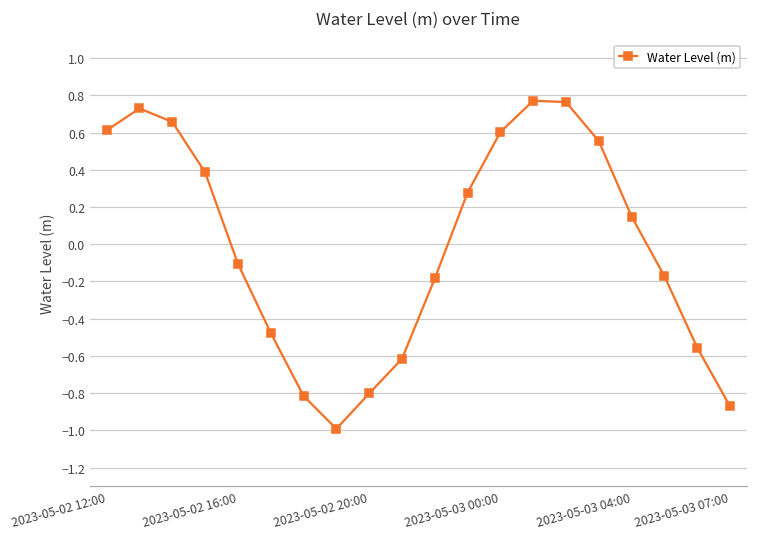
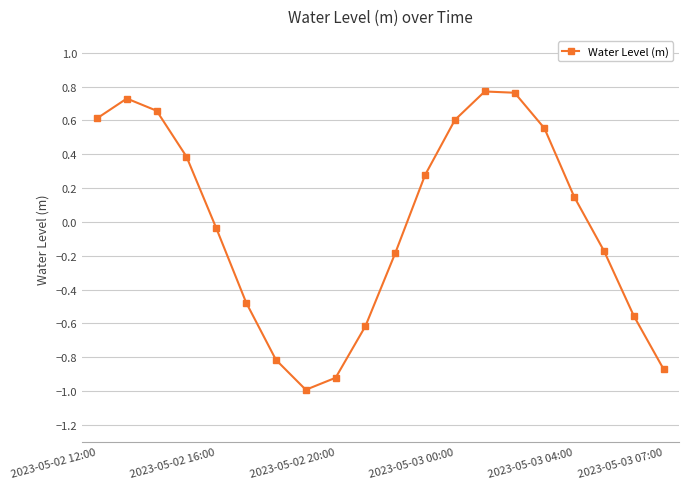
  {
    "2023-05-02 12:00": 0.61,
-   "2023-05-02 16:00": -0.10,
-   "2023-05-02 20:00": -0.80,
+   "2023-05-02 16:00": -0.04,
+   "2023-05-02 20:00": -0.92,
    "2023-05-03 00:00": 0.60,
    "2023-05-03 04:00": 0.15,
    "2023-05-03 07:00": -0.87
  }
